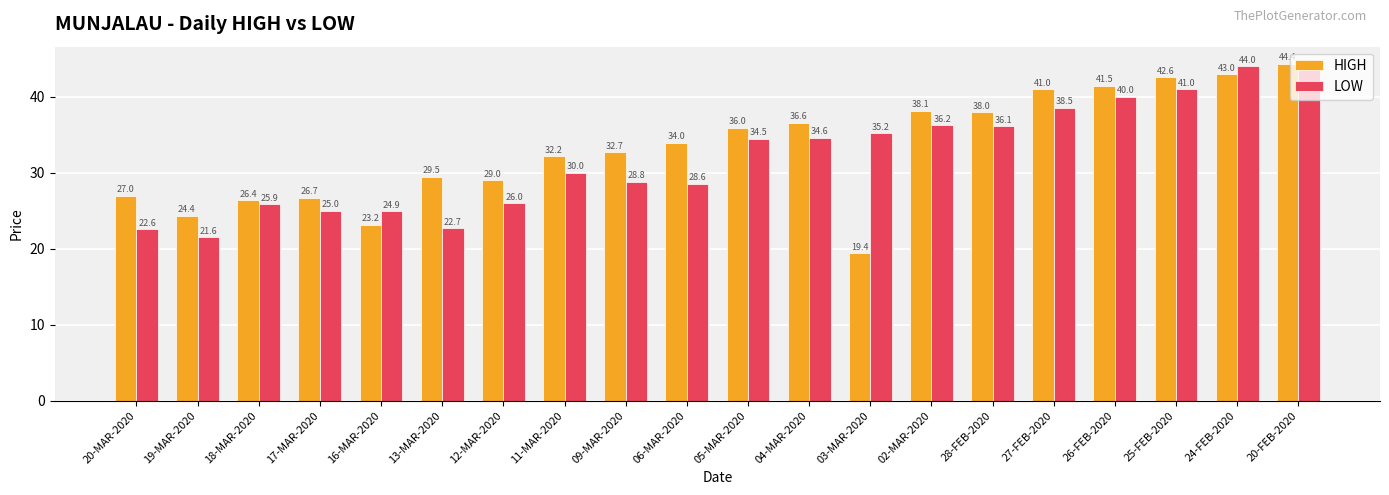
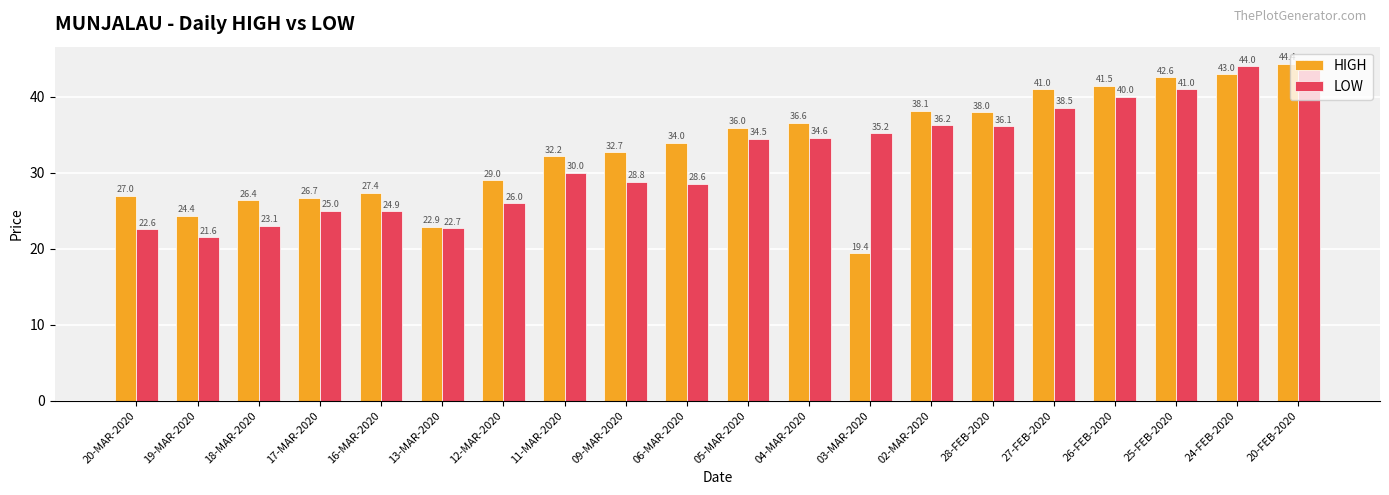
  {
    "HIGH": {
      "20-MAR-2020": 27.0,
      "19-MAR-2020": 24.4,
      "18-MAR-2020": 26.4,
      "17-MAR-2020": 26.7,
-     "16-MAR-2020": 23.2,
-     "13-MAR-2020": 29.5,
+     "16-MAR-2020": 27.4,
+     "13-MAR-2020": 22.9,
      "12-MAR-2020": 29.0,
      "11-MAR-2020": 32.2,
      "09-MAR-2020": 32.7,
      "06-MAR-2020": 34.0,
      "05-MAR-2020": 36.0,
      "04-MAR-2020": 36.6,
      "03-MAR-2020": 19.4,
      "02-MAR-2020": 38.1,
      "28-FEB-2020": 38.0,
      "27-FEB-2020": 41.0,
      "26-FEB-2020": 41.5,
      "25-FEB-2020": 42.6,
      "24-FEB-2020": 43.0
    },
    "LOW": {
      "20-MAR-2020": 22.6,
      "19-MAR-2020": 21.6,
-     "18-MAR-2020": 25.9,
+     "18-MAR-2020": 23.1,
      "17-MAR-2020": 25.0,
      "16-MAR-2020": 24.9,
      "13-MAR-2020": 22.7,
      "12-MAR-2020": 26.0,
      "11-MAR-2020": 30.0,
      "09-MAR-2020": 28.8,
      "06-MAR-2020": 28.6,
      "05-MAR-2020": 34.5,
      "04-MAR-2020": 34.6,
      "03-MAR-2020": 35.2,
      "02-MAR-2020": 36.2,
      "28-FEB-2020": 36.1,
      "27-FEB-2020": 38.5,
      "26-FEB-2020": 40.0,
      "25-FEB-2020": 41.0,
      "24-FEB-2020": 44.0
    }
  }
